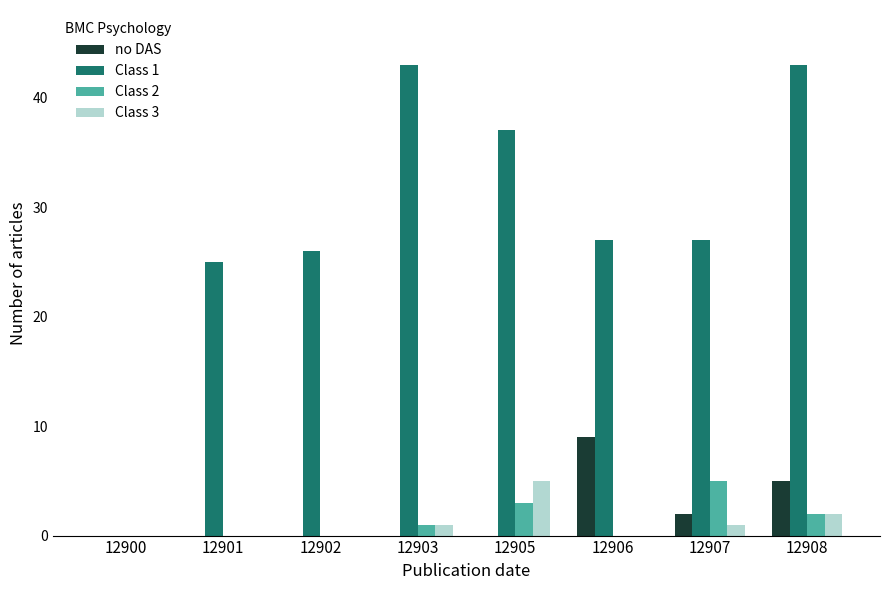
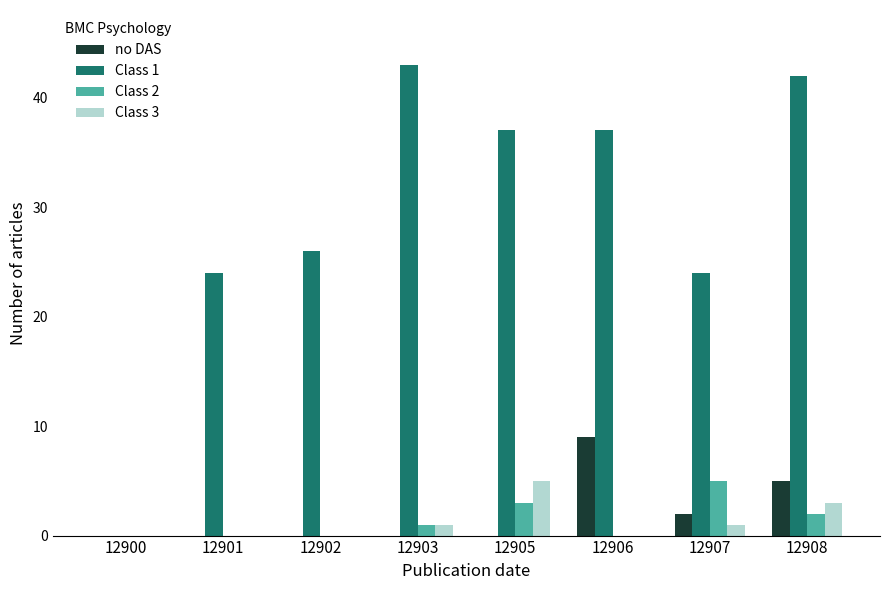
  {
    "no DAS": {
      "12900": 0,
      "12901": 0,
      "12902": 0,
      "12903": 0,
      "12905": 0,
      "12906": 9,
      "12907": 2,
      "12908": 5
    },
    "Class 1": {
      "12900": 0,
-     "12901": 25,
+     "12901": 24,
      "12902": 26,
      "12903": 43,
      "12905": 37,
-     "12906": 27,
-     "12907": 27,
-     "12908": 43
+     "12906": 37,
+     "12907": 24,
+     "12908": 42
    },
    "Class 2": {
      "12900": 0,
      "12901": 0,
      "12902": 0,
      "12903": 1,
      "12905": 3,
      "12906": 0,
      "12907": 5,
      "12908": 2
    },
    "Class 3": {
      "12900": 0,
      "12901": 0,
      "12902": 0,
      "12903": 1,
      "12905": 5,
      "12906": 0,
      "12907": 1,
-     "12908": 2
+     "12908": 3
    }
  }
